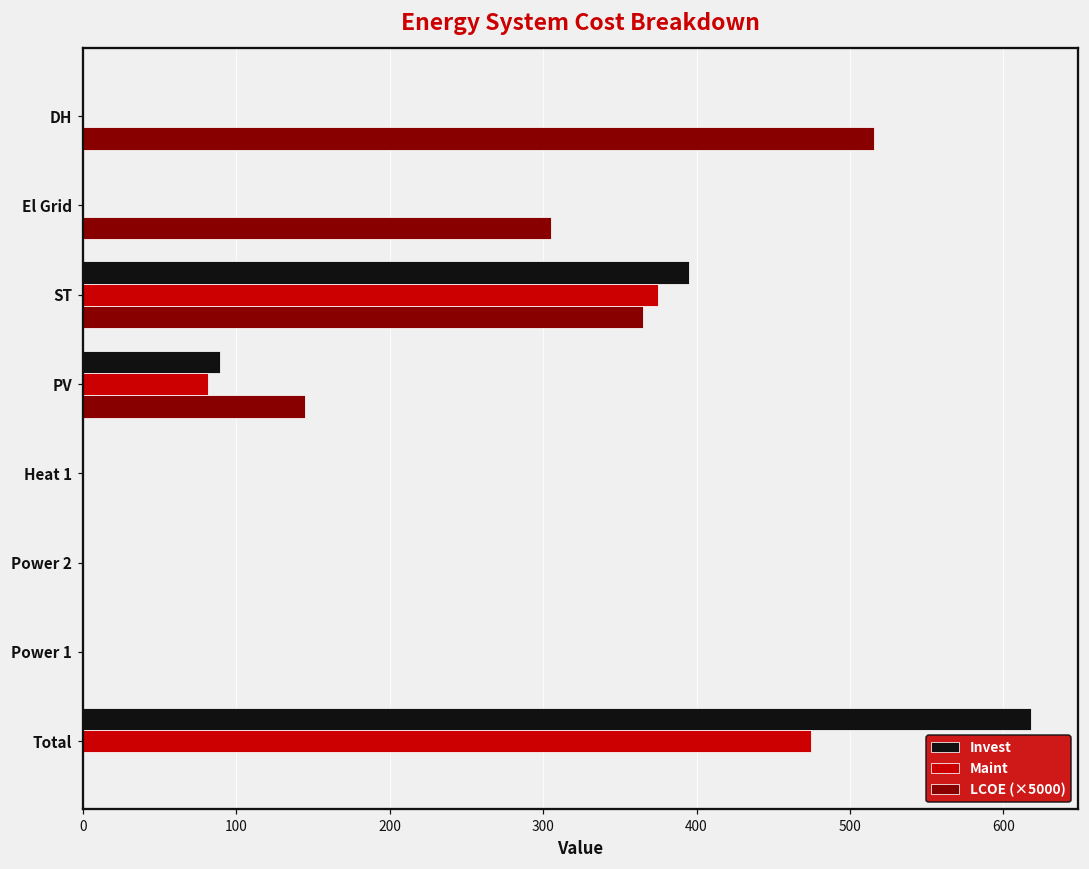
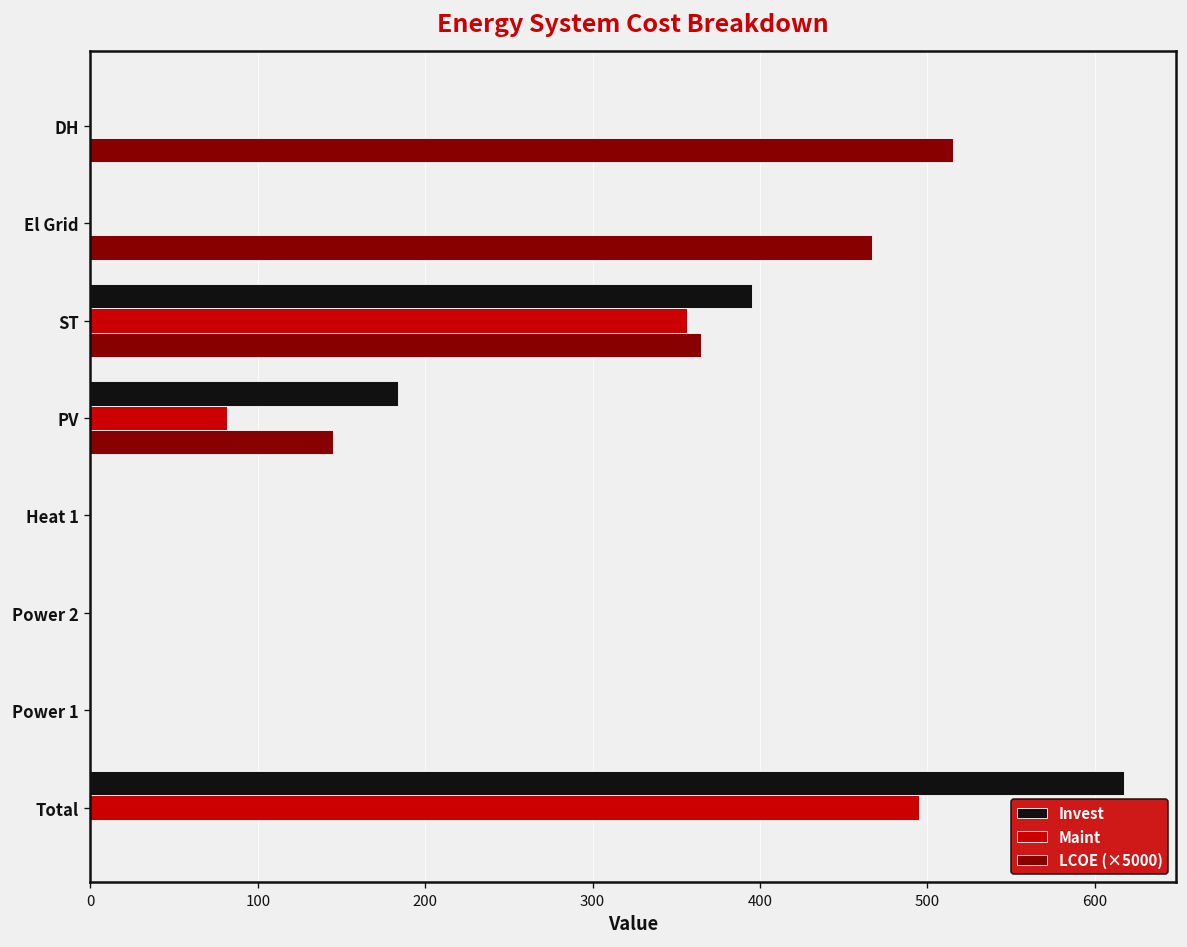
  {
    "Invest": {
      "DH": 0,
      "El Grid": 0,
      "ST": 395,
-     "PV": 89,
+     "PV": 184,
      "Heat 1": 0,
      "Power 2": 0,
      "Power 1": 0,
      "Total": 618
    },
    "Maint": {
      "DH": 0,
      "El Grid": 0,
-     "ST": 375,
+     "ST": 357,
      "PV": 82,
      "Heat 1": 0,
      "Power 2": 0,
      "Power 1": 0,
-     "Total": 475
+     "Total": 495
    },
    "LCOE (×5000)": {
      "DH": 515,
-     "El Grid": 305,
+     "El Grid": 467,
      "ST": 365,
      "PV": 145,
      "Heat 1": 0,
      "Power 2": 0,
      "Power 1": 0,
      "Total": 0
    }
  }
